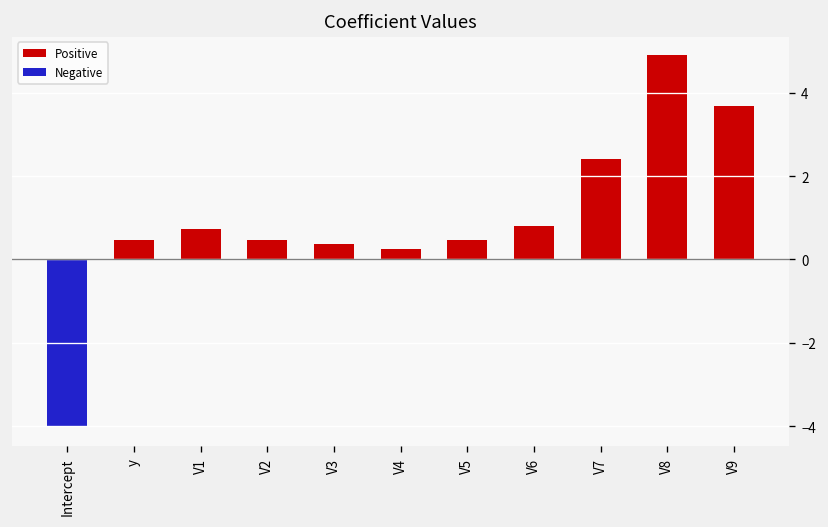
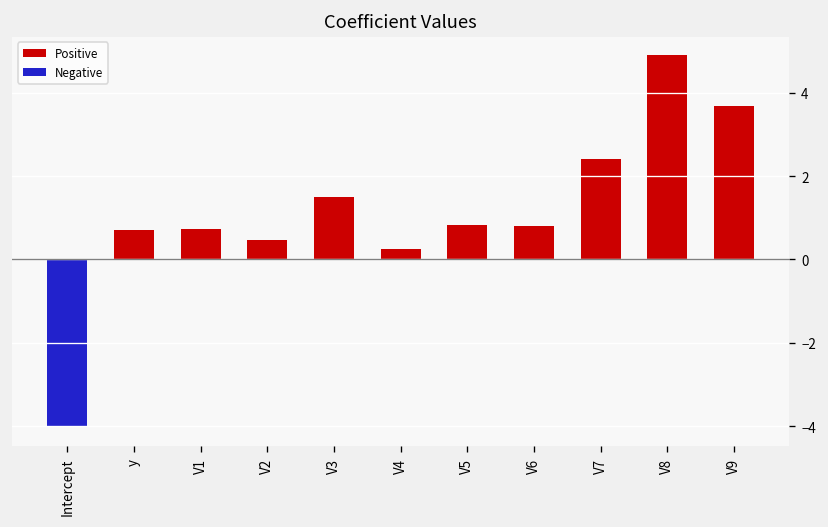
  {
    "Positive": {
      "Intercept": 0.0,
-     "y": 0.5,
+     "y": 0.7,
      "V1": 0.7,
      "V2": 0.5,
-     "V3": 0.4,
+     "V3": 1.5,
      "V4": 0.2,
-     "V5": 0.5,
+     "V5": 0.8,
      "V6": 0.8,
      "V7": 2.4,
      "V8": 4.9,
      "V9": 3.7
    },
    "Negative": {
      "Intercept": -4.0,
      "y": 0.0,
      "V1": 0.0,
      "V2": 0.0,
      "V3": 0.0,
      "V4": 0.0,
      "V5": 0.0,
      "V6": 0.0,
      "V7": 0.0,
      "V8": 0.0,
      "V9": 0.0
    }
  }
